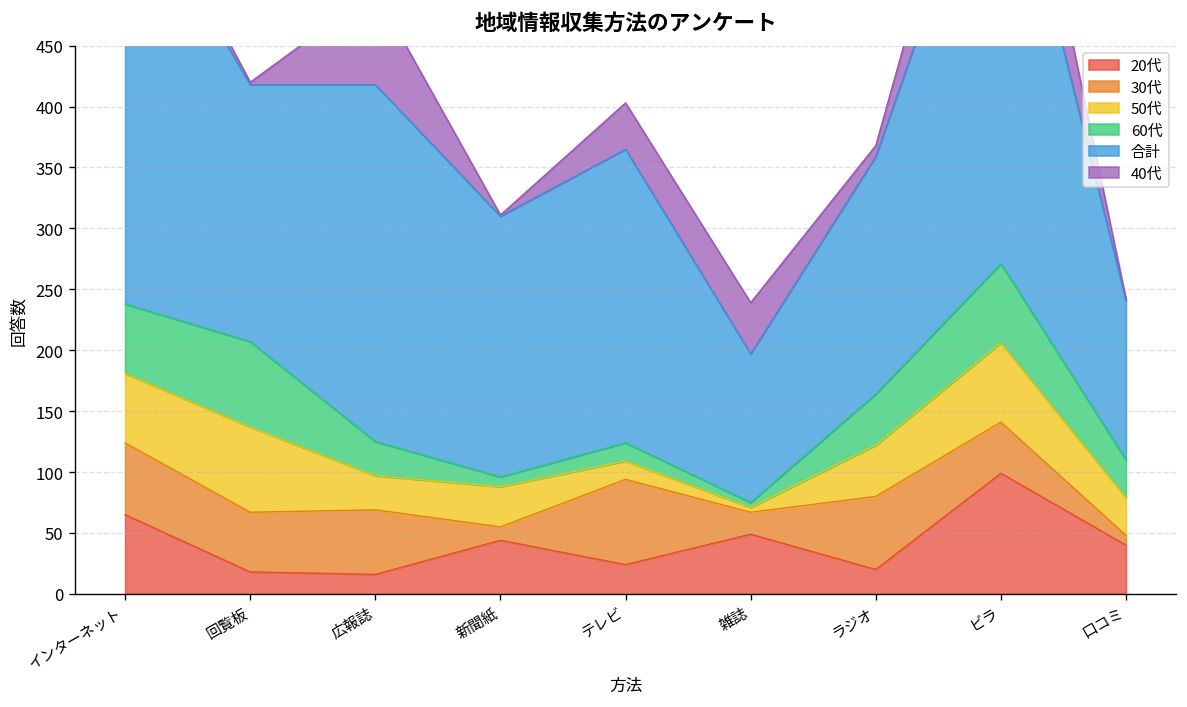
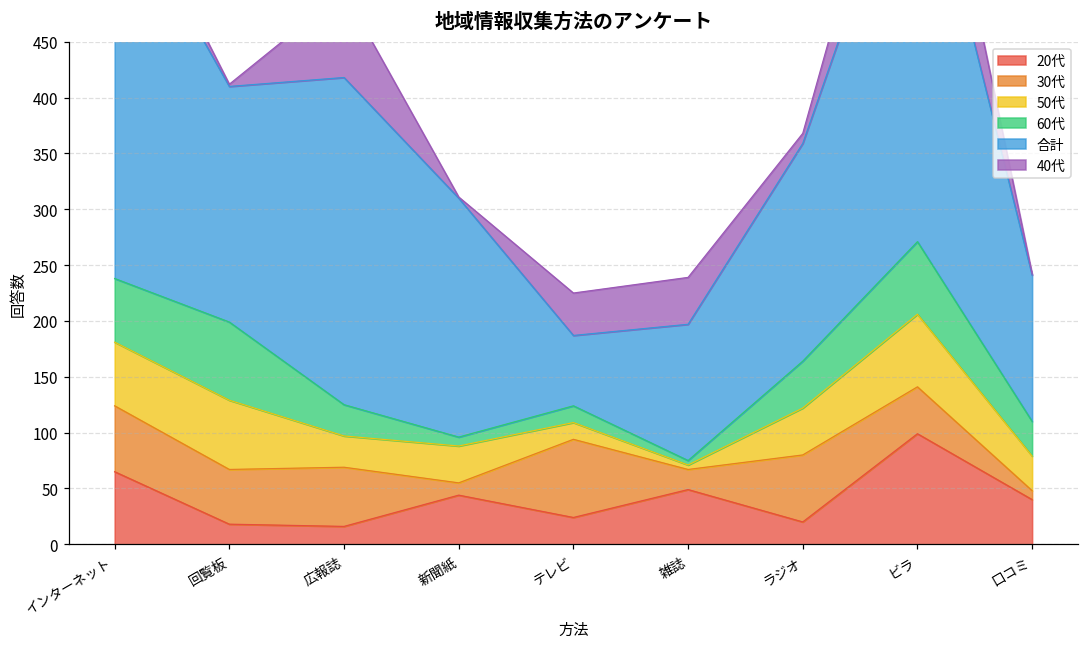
  {
    "50代": {
      "インターネット": 57,
-     "回覧板": 70,
+     "回覧板": 62,
      "広報誌": 28,
      "新聞紙": 33,
      "テレビ": 15,
      "雑誌": 4,
      "ラジオ": 42,
      "ビラ": 65,
      "口コミ": 31
    },
    "60代": {
      "インターネット": 57,
      "回覧板": 70,
      "広報誌": 28,
      "新聞紙": 8,
      "テレビ": 15,
      "雑誌": 4,
      "ラジオ": 42,
      "ビラ": 65,
      "口コミ": 31
    },
    "合計": {
      "広報誌": 293,
-     "テレビ": 241,
+     "テレビ": 63,
      "雑誌": 122,
      "ラジオ": 195
    },
    "40代": {
      "テレビ": 38,
      "雑誌": 42,
      "ラジオ": 9
    }
  }
